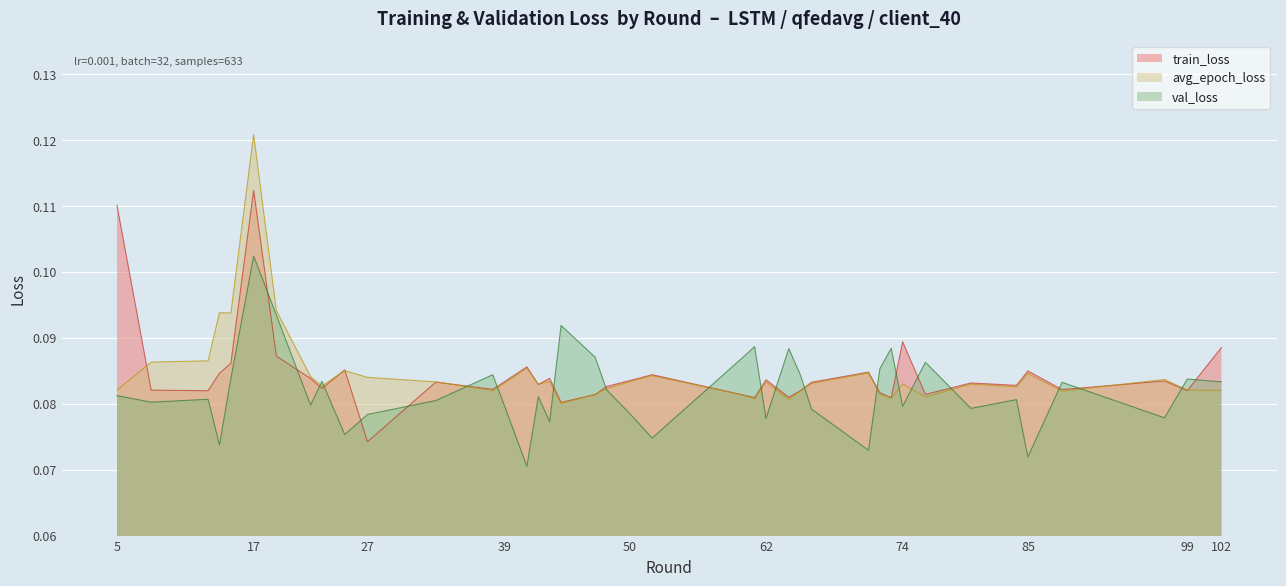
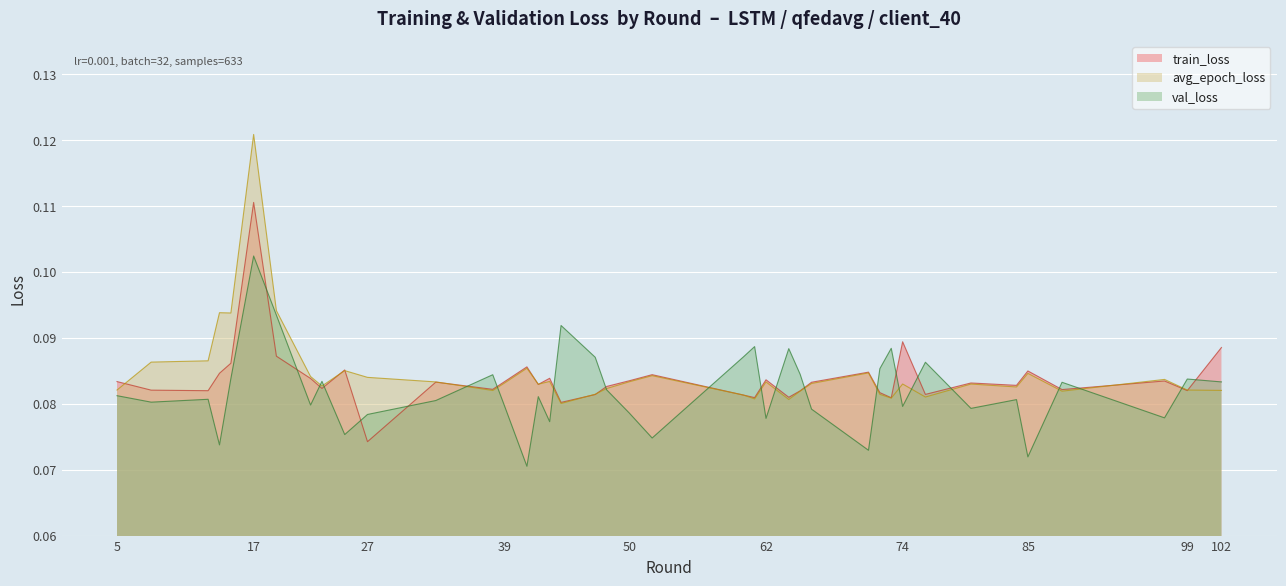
  {
    "train_loss": {
-     "5": 0.110,
-     "17": 0.112,
+     "5": 0.083,
+     "17": 0.111,
      "27": 0.074,
      "74": 0.089,
      "102": 0.089
    }
  }
